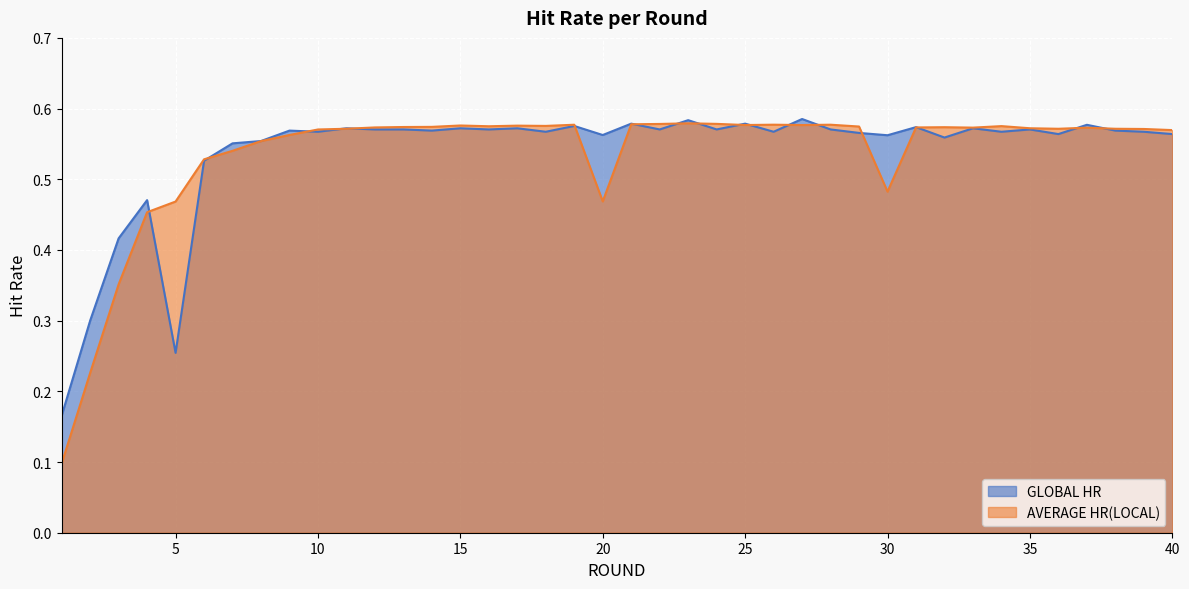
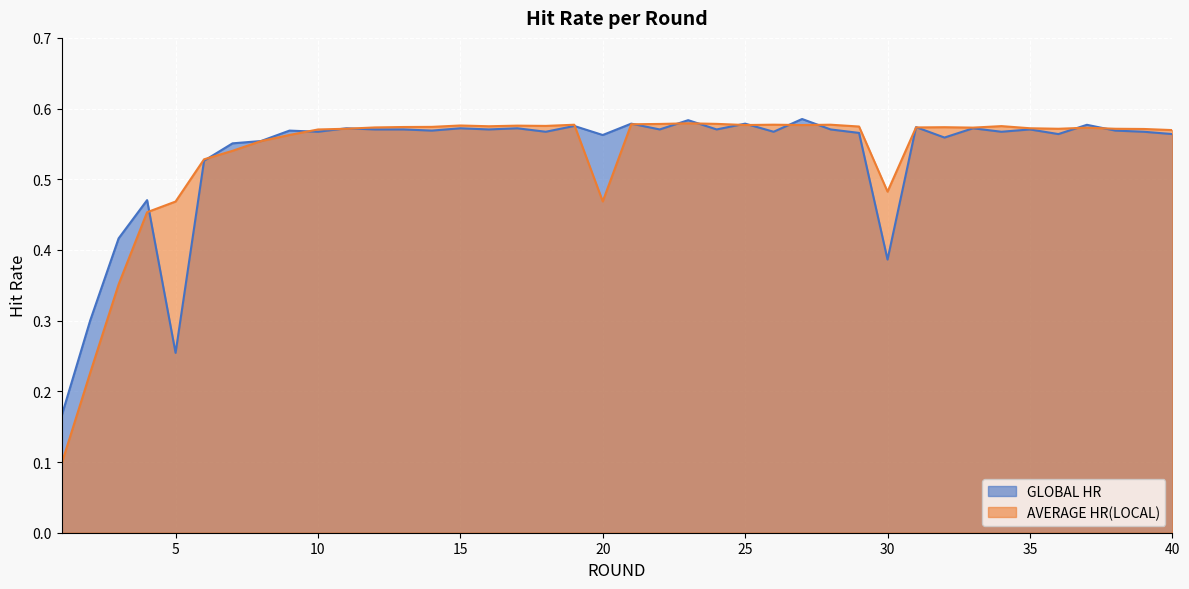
  {
    "GLOBAL HR": {
      "5": 0.25,
      "15": 0.57,
      "20": 0.56,
-     "30": 0.56,
+     "30": 0.39,
      "40": 0.56
    },
    "AVERAGE HR(LOCAL)": {
      "5": 0.47,
      "15": 0.58,
      "20": 0.47,
      "30": 0.48,
      "40": 0.57
    }
  }
